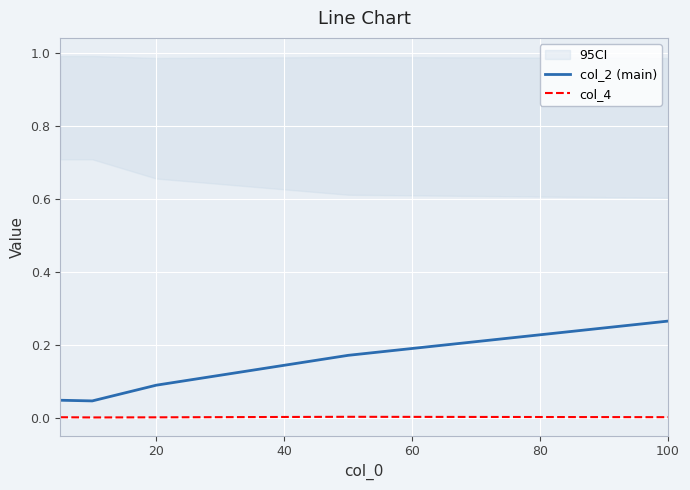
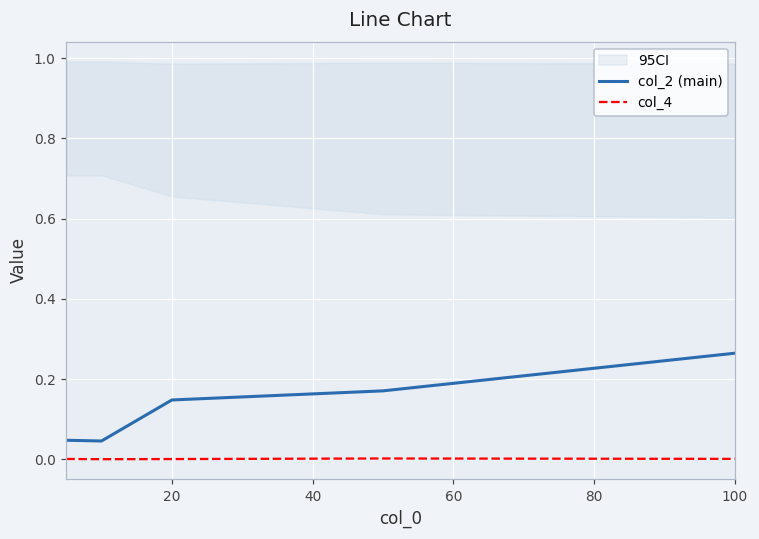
  {
    "col_2 (main)": {
-     "20": 0.09,
+     "20": 0.15,
      "100": 0.26
    },
    "col_4": {
      "20": 0.00,
      "100": 0.00
    }
  }
